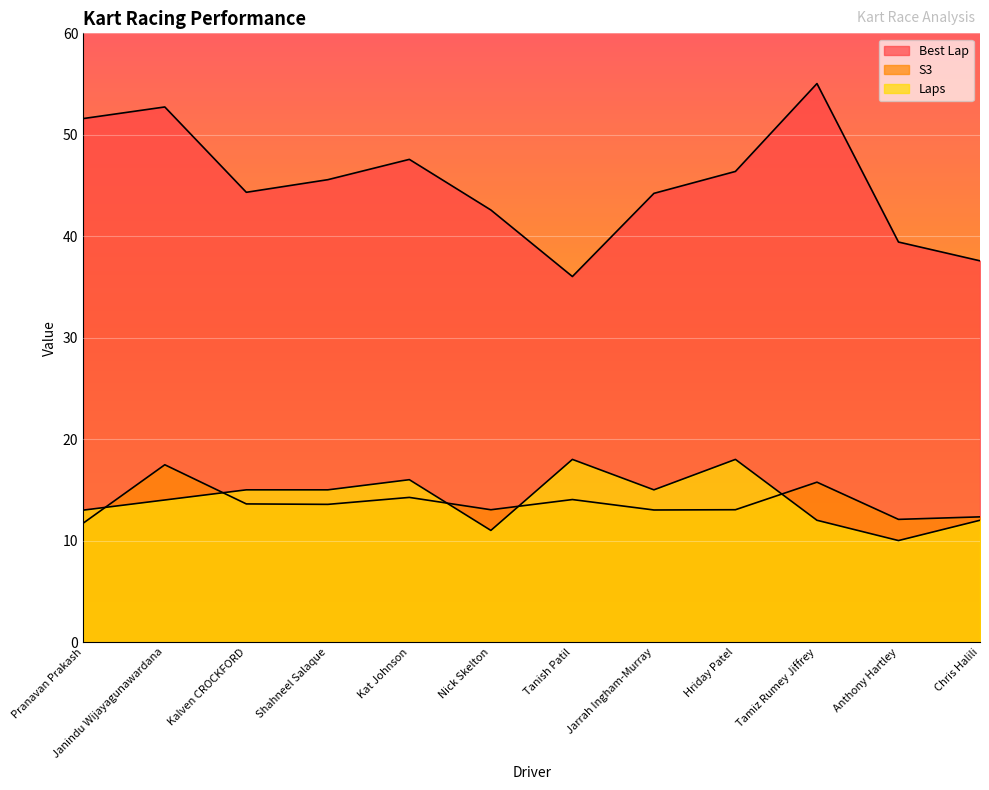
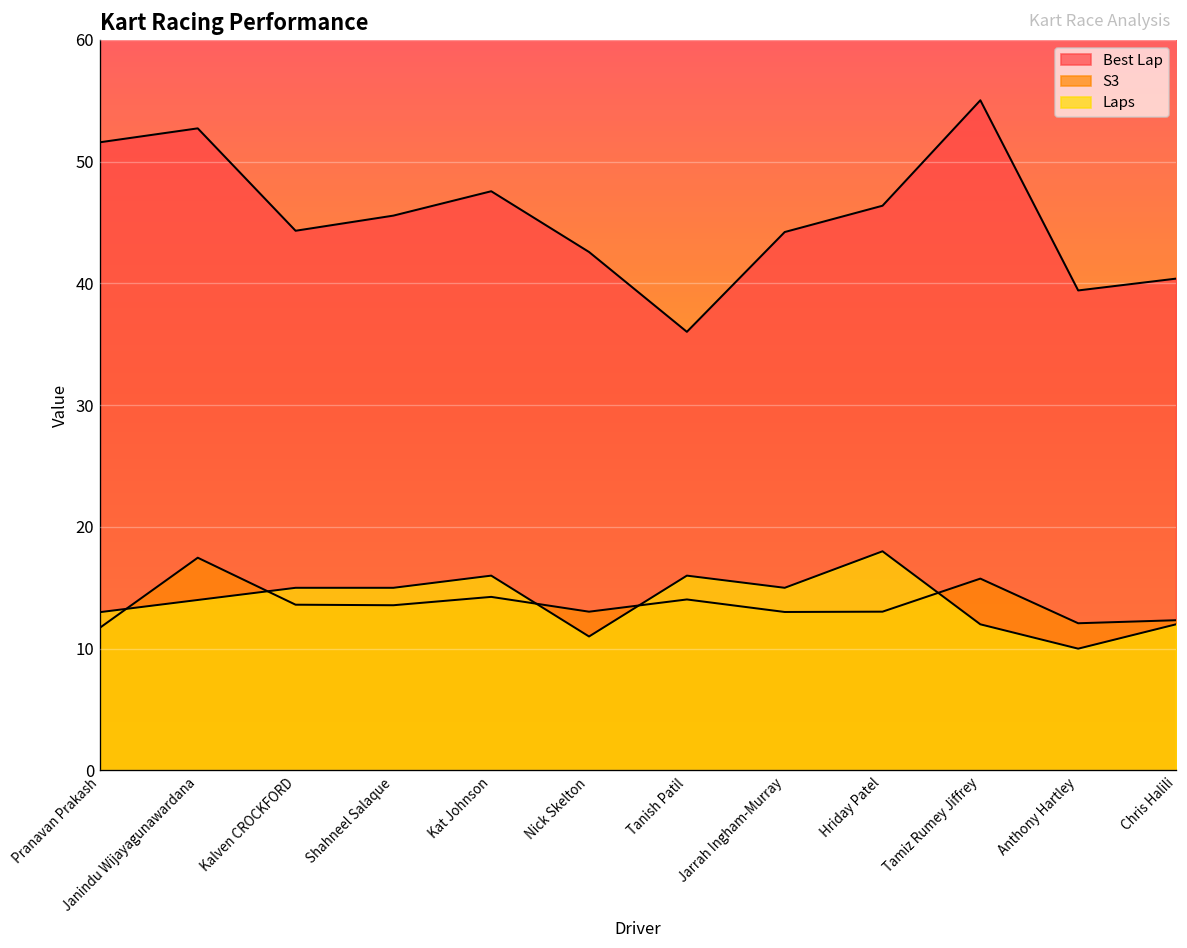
  {
    "Best Lap": {
      "Pranavan Prakash": 51.6,
      "Janindu Wijayagunawardana": 52.7,
      "Kalven CROCKFORD": 44.3,
      "Shahneel Salaque": 45.6,
      "Kat Johnson": 47.6,
      "Nick Skelton": 42.6,
      "Tanish Patil": 36.0,
      "Jarrah Ingham-Murray": 44.2,
      "Hriday Patel": 46.4,
      "Tamiz Rumey Jiffrey": 55.0,
      "Anthony Hartley": 39.4,
-     "Chris Halili": 37.6
+     "Chris Halili": 40.4
    },
    "S3": {
      "Pranavan Prakash": 11.7,
      "Janindu Wijayagunawardana": 17.5,
      "Kalven CROCKFORD": 13.6,
      "Shahneel Salaque": 13.6,
      "Kat Johnson": 14.3,
      "Nick Skelton": 13.0,
      "Tanish Patil": 14.0,
      "Jarrah Ingham-Murray": 13.0,
      "Hriday Patel": 13.0,
      "Tamiz Rumey Jiffrey": 15.8,
      "Anthony Hartley": 12.1,
      "Chris Halili": 12.3
    },
    "Laps": {
      "Pranavan Prakash": 13,
      "Janindu Wijayagunawardana": 14,
      "Kalven CROCKFORD": 15,
      "Shahneel Salaque": 15,
      "Kat Johnson": 16,
      "Nick Skelton": 11,
-     "Tanish Patil": 18,
+     "Tanish Patil": 16,
      "Jarrah Ingham-Murray": 15,
      "Hriday Patel": 18,
      "Tamiz Rumey Jiffrey": 12,
      "Anthony Hartley": 10,
      "Chris Halili": 12
    }
  }
